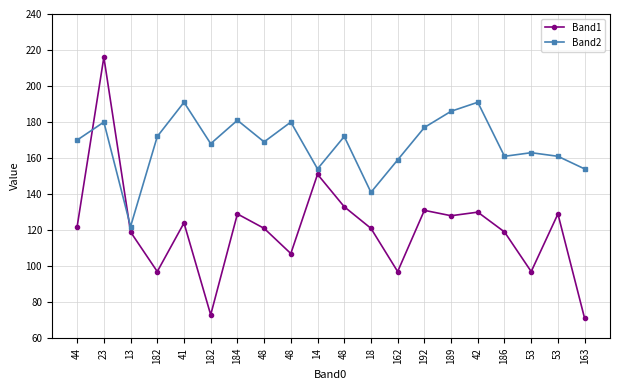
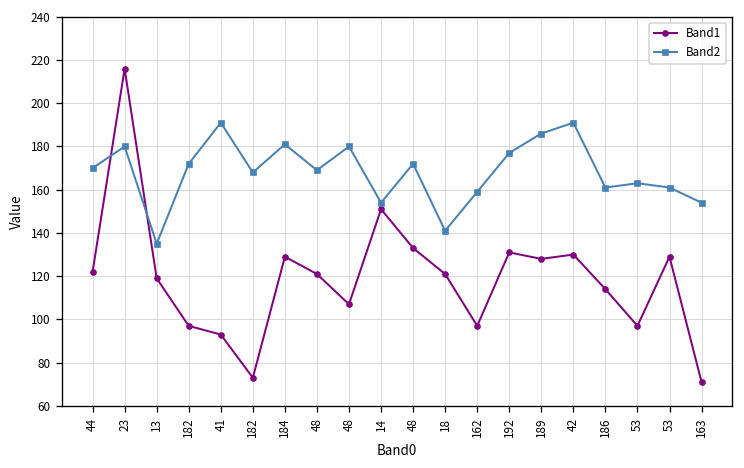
  {
    "Band1": {
      "44": 122,
      "23": 216,
      "13": 119,
-     "41": 124,
+     "41": 93,
      "184": 129,
      "14": 151,
      "18": 121,
      "162": 97,
      "192": 131,
      "189": 128,
      "42": 130,
-     "186": 119,
+     "186": 114,
      "163": 71
    },
    "Band2": {
      "44": 170,
      "23": 180,
-     "13": 122,
+     "13": 135,
      "41": 191,
      "184": 181,
      "14": 154,
      "18": 141,
      "162": 159,
      "192": 177,
      "189": 186,
      "42": 191,
      "186": 161,
      "163": 154
    }
  }
